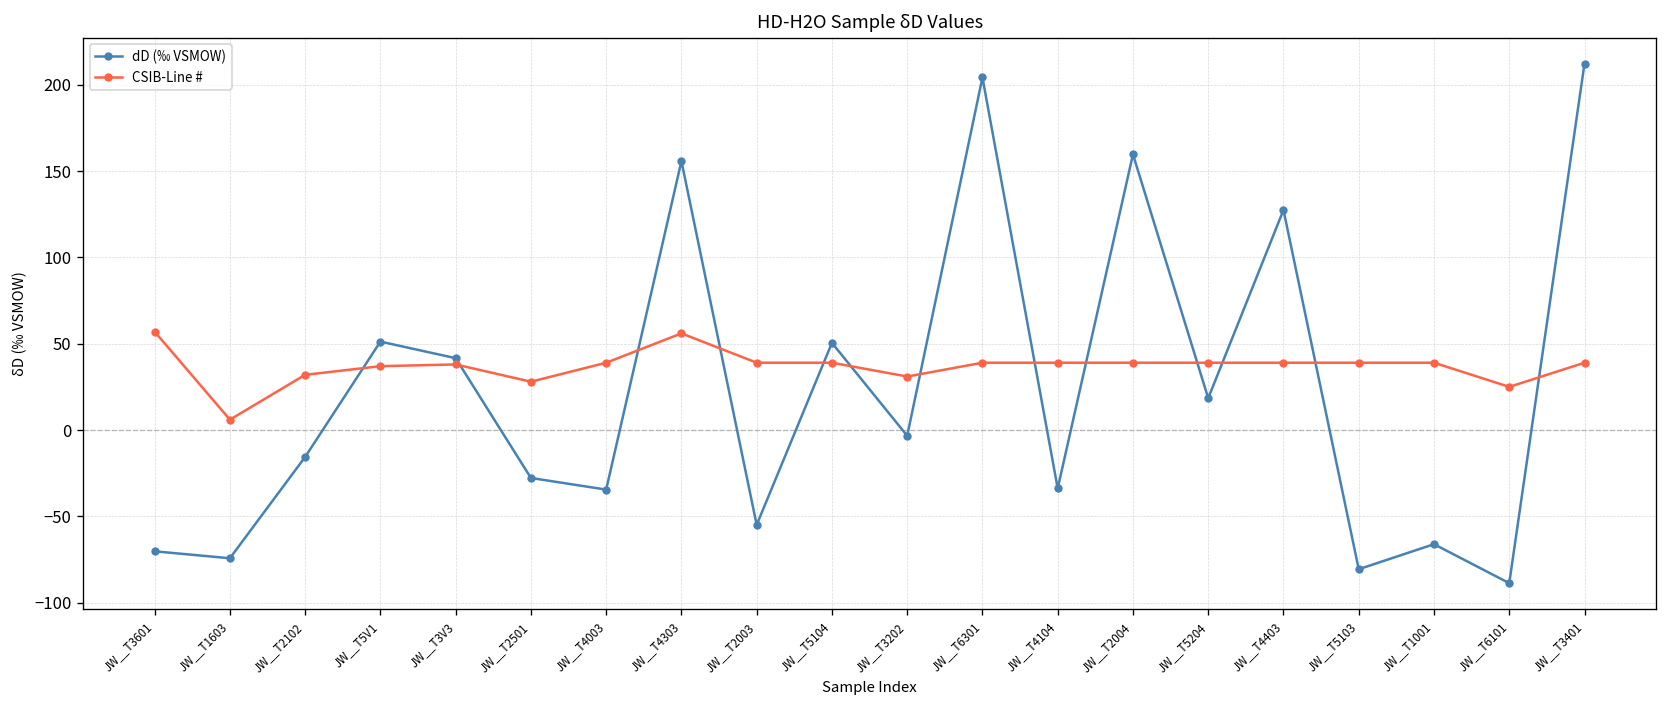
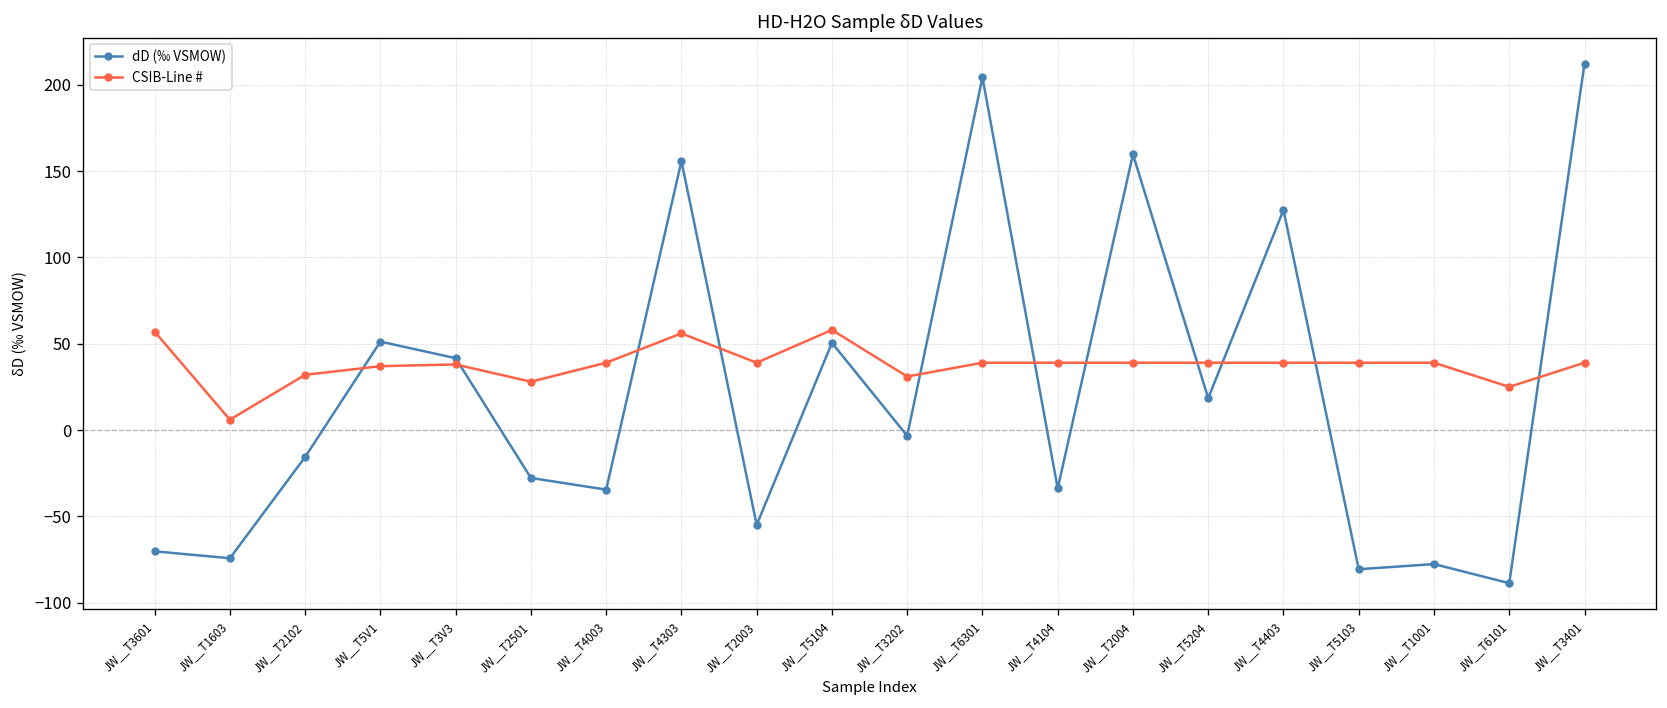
  {
    "dD (‰ VSMOW)": {
      "JW__T3601": -70,
      "JW__T1603": -74,
      "JW__T2102": -16,
      "JW__T5V1": 51,
      "JW__T3V3": 42,
      "JW__T2501": -28,
      "JW__T4003": -35,
      "JW__T4303": 156,
      "JW__T2003": -55,
      "JW__T5104": 51,
      "JW__T3202": -3,
      "JW__T6301": 204,
      "JW__T4104": -34,
      "JW__T2004": 160,
      "JW__T5204": 18,
      "JW__T4403": 127,
      "JW__T5103": -81,
-     "JW__T1001": -66,
+     "JW__T1001": -78,
      "JW__T6101": -89,
      "JW__T3401": 212
    },
    "CSIB-Line #": {
      "JW__T3601": 57,
      "JW__T1603": 6,
      "JW__T2102": 32,
      "JW__T5V1": 37,
      "JW__T3V3": 38,
      "JW__T2501": 28,
      "JW__T4003": 39,
      "JW__T4303": 56,
      "JW__T2003": 39,
-     "JW__T5104": 39,
+     "JW__T5104": 58,
      "JW__T3202": 31,
      "JW__T6301": 39,
      "JW__T4104": 39,
      "JW__T2004": 39,
      "JW__T5204": 39,
      "JW__T4403": 39,
      "JW__T5103": 39,
      "JW__T1001": 39,
      "JW__T6101": 25,
      "JW__T3401": 39
    }
  }
